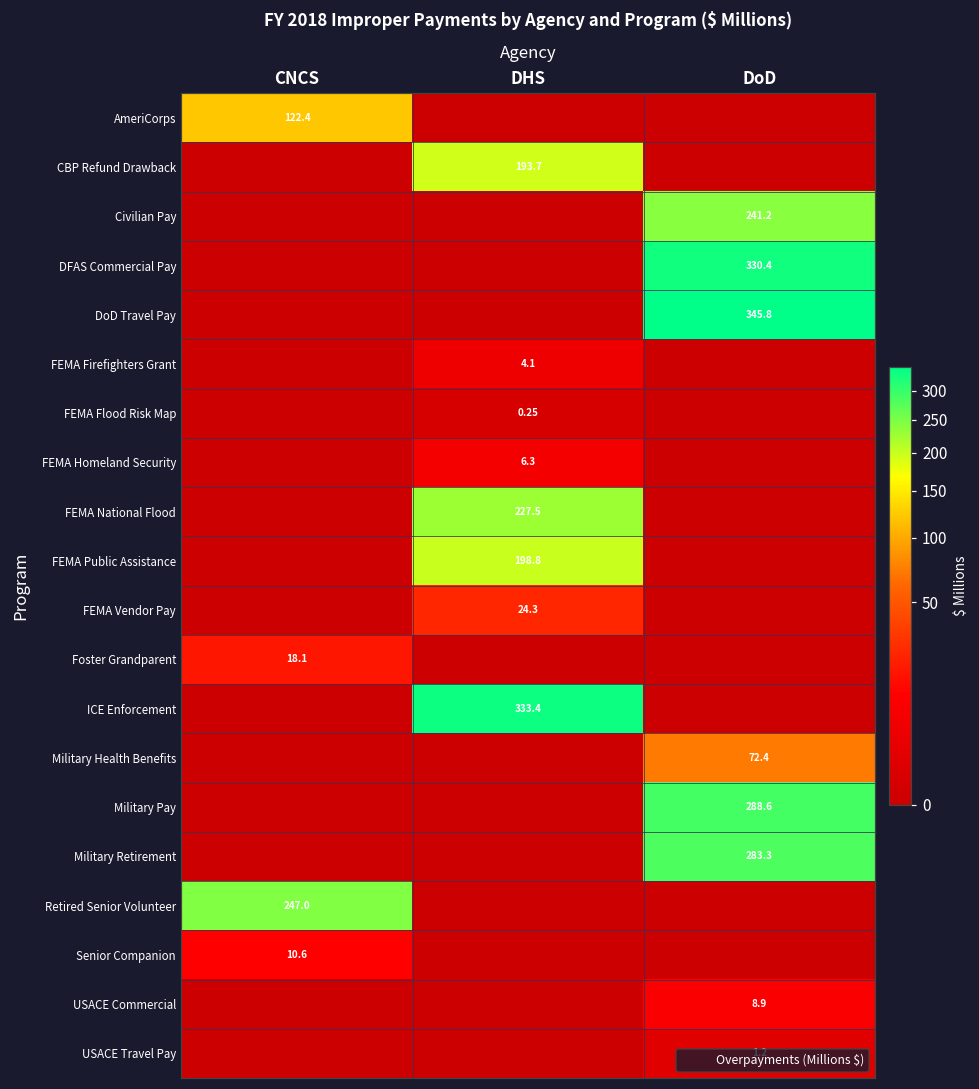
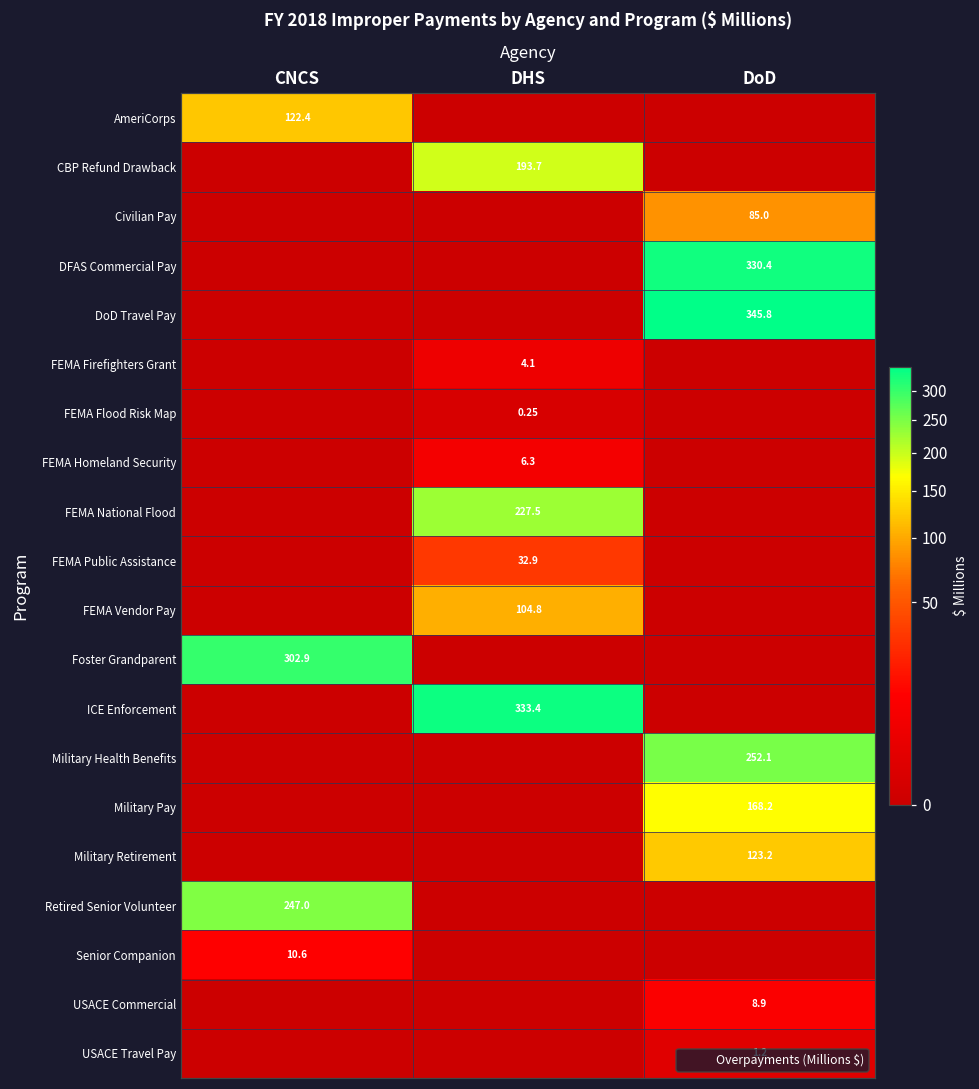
  {
    "AmeriCorps": {
      "CNCS": 122.4
    },
    "CBP Refund Drawback": {
      "DHS": 193.7
    },
    "Civilian Pay": {
-     "DoD": 241.2
+     "DoD": 85.0
    },
    "DFAS Commercial Pay": {
      "DoD": 330.4
    },
    "DoD Travel Pay": {
      "DoD": 345.8
    },
    "FEMA Firefighters Grant": {
      "DHS": 4.1
    },
    "FEMA Flood Risk Map": {
      "DHS": 0.25
    },
    "FEMA Homeland Security": {
      "DHS": 6.3
    },
    "FEMA National Flood": {
      "DHS": 227.5
    },
    "FEMA Public Assistance": {
-     "DHS": 198.8
+     "DHS": 32.9
    },
    "FEMA Vendor Pay": {
-     "DHS": 24.3
+     "DHS": 104.8
    },
    "Foster Grandparent": {
-     "CNCS": 18.1
+     "CNCS": 302.9
    },
    "ICE Enforcement": {
      "DHS": 333.4
    },
    "Military Health Benefits": {
-     "DoD": 72.4
+     "DoD": 252.1
    },
    "Military Pay": {
-     "DoD": 288.6
+     "DoD": 168.2
    },
    "Military Retirement": {
-     "DoD": 283.3
+     "DoD": 123.2
    },
    "Retired Senior Volunteer": {
      "CNCS": 247.0
    },
    "Senior Companion": {
      "CNCS": 10.6
    },
    "USACE Commercial": {
      "DoD": 8.9
    }
  }
